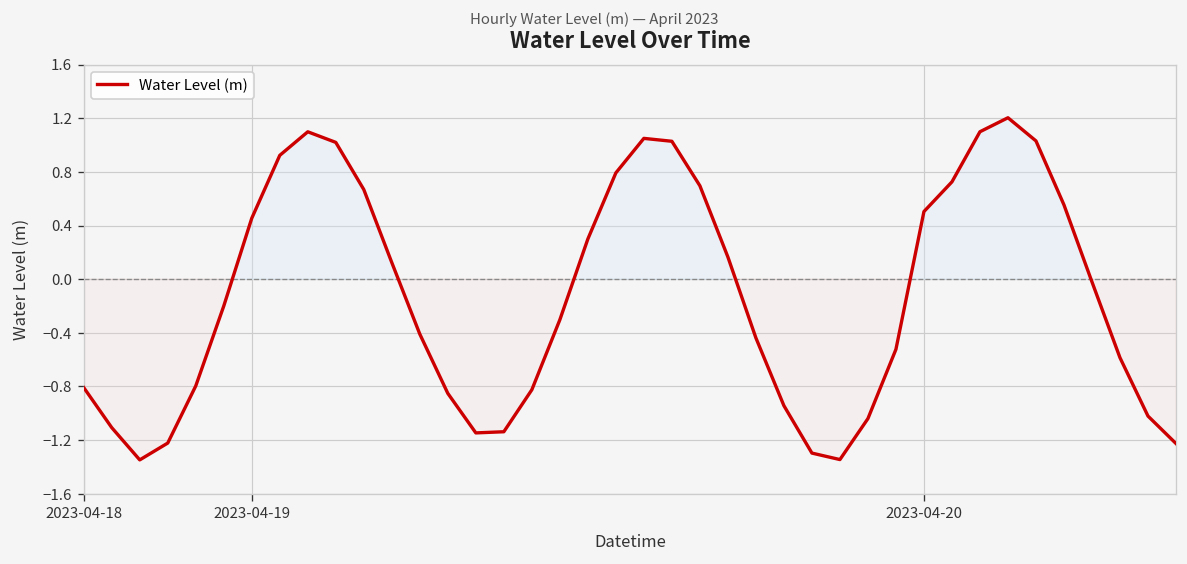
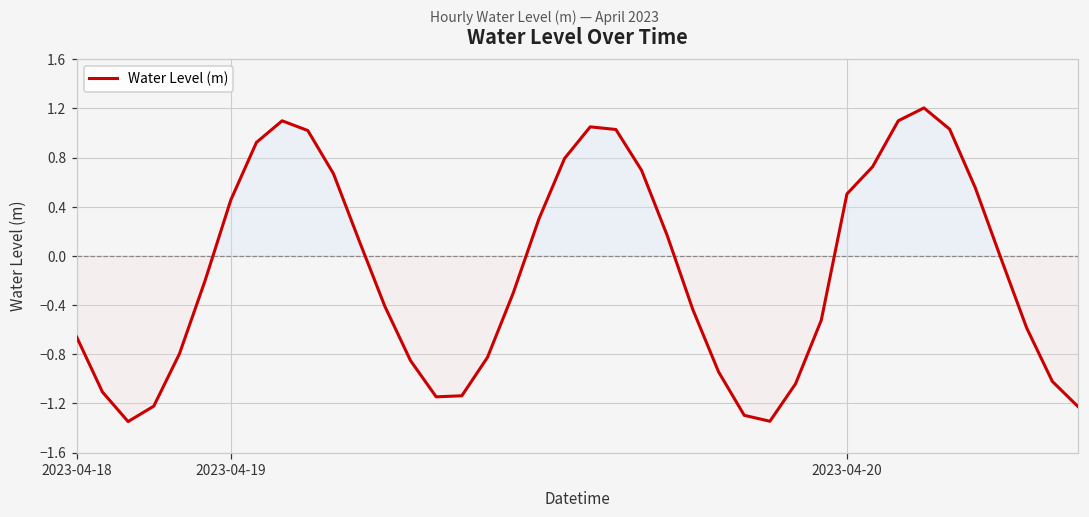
  {
-   "2023-04-18": -0.81,
+   "2023-04-18": -0.66,
    "2023-04-19": 0.45,
    "2023-04-20": 0.50
  }
